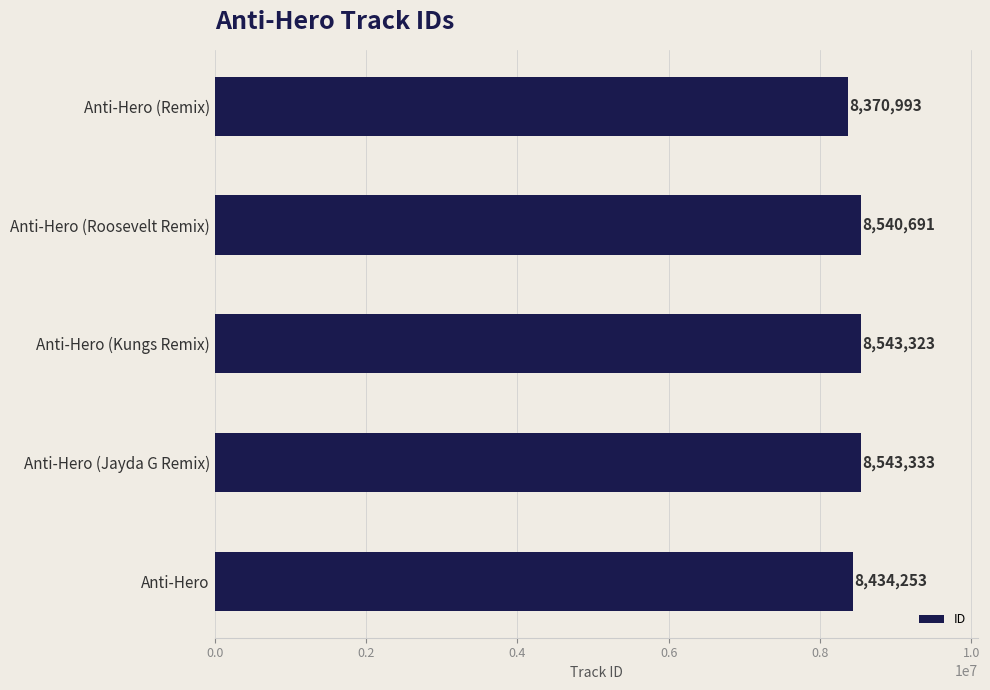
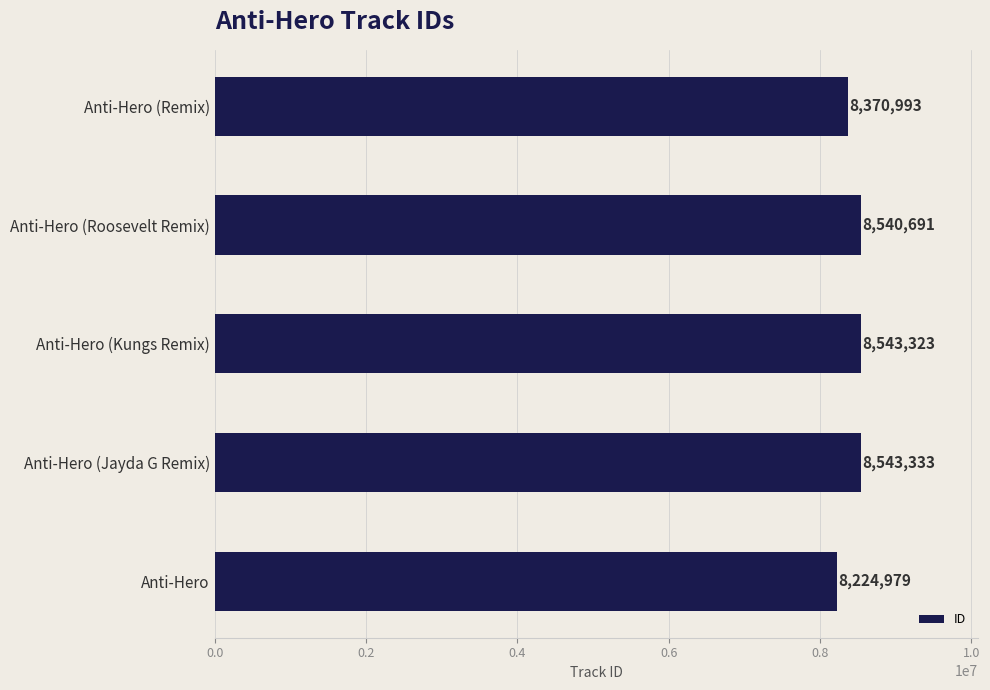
  {
    "Anti-Hero (Remix)": "8,370,993",
    "Anti-Hero (Roosevelt Remix)": "8,540,691",
    "Anti-Hero (Kungs Remix)": "8,543,323",
    "Anti-Hero (Jayda G Remix)": "8,543,333",
-   "Anti-Hero": "8,434,253"
+   "Anti-Hero": "8,224,979"
  }
